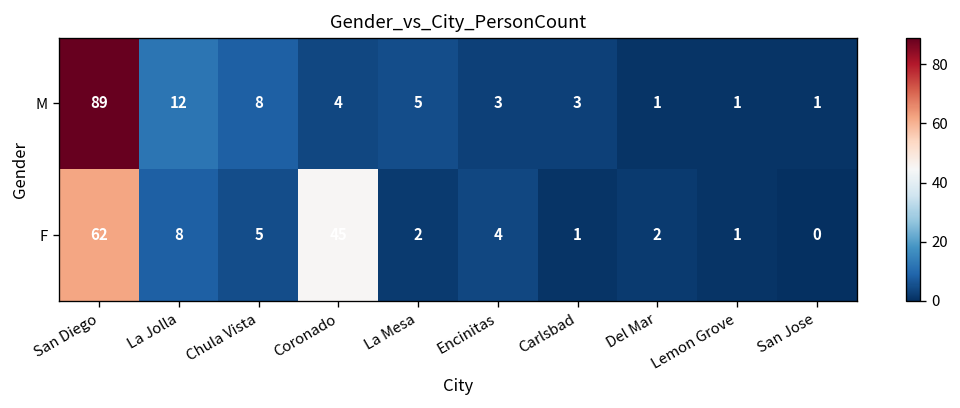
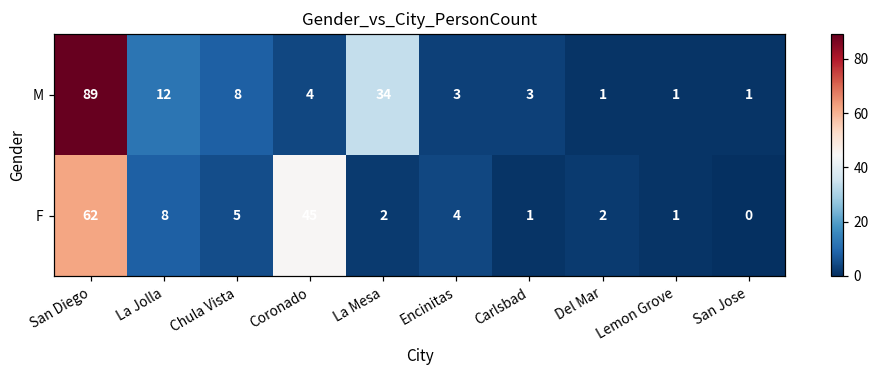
  {
    "M": {
      "San Diego": 89,
      "La Jolla": 12,
      "Chula Vista": 8,
      "Coronado": 4,
-     "La Mesa": 5,
+     "La Mesa": 34,
      "Encinitas": 3,
      "Carlsbad": 3,
      "Del Mar": 1,
      "Lemon Grove": 1,
      "San Jose": 1
    },
    "F": {
      "San Diego": 62,
      "La Jolla": 8,
      "Chula Vista": 5,
      "La Mesa": 2,
      "Encinitas": 4,
      "Carlsbad": 1,
      "Del Mar": 2,
      "Lemon Grove": 1,
      "San Jose": 0
    }
  }
